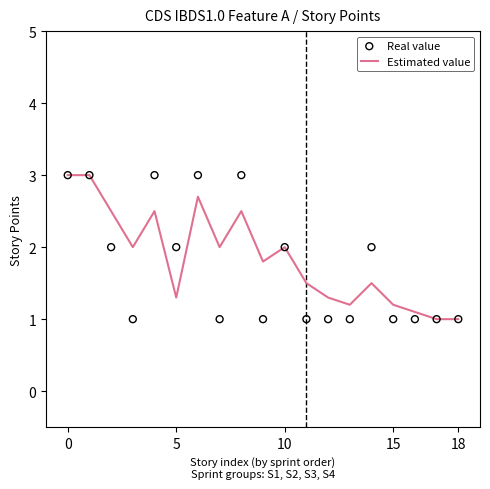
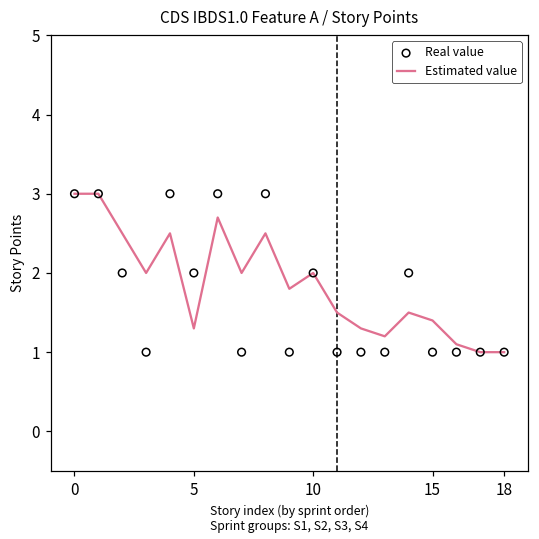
  {
    "Estimated value": {
      "5": 1.3,
-     "15": 1.2
+     "15": 1.4
    }
  }
